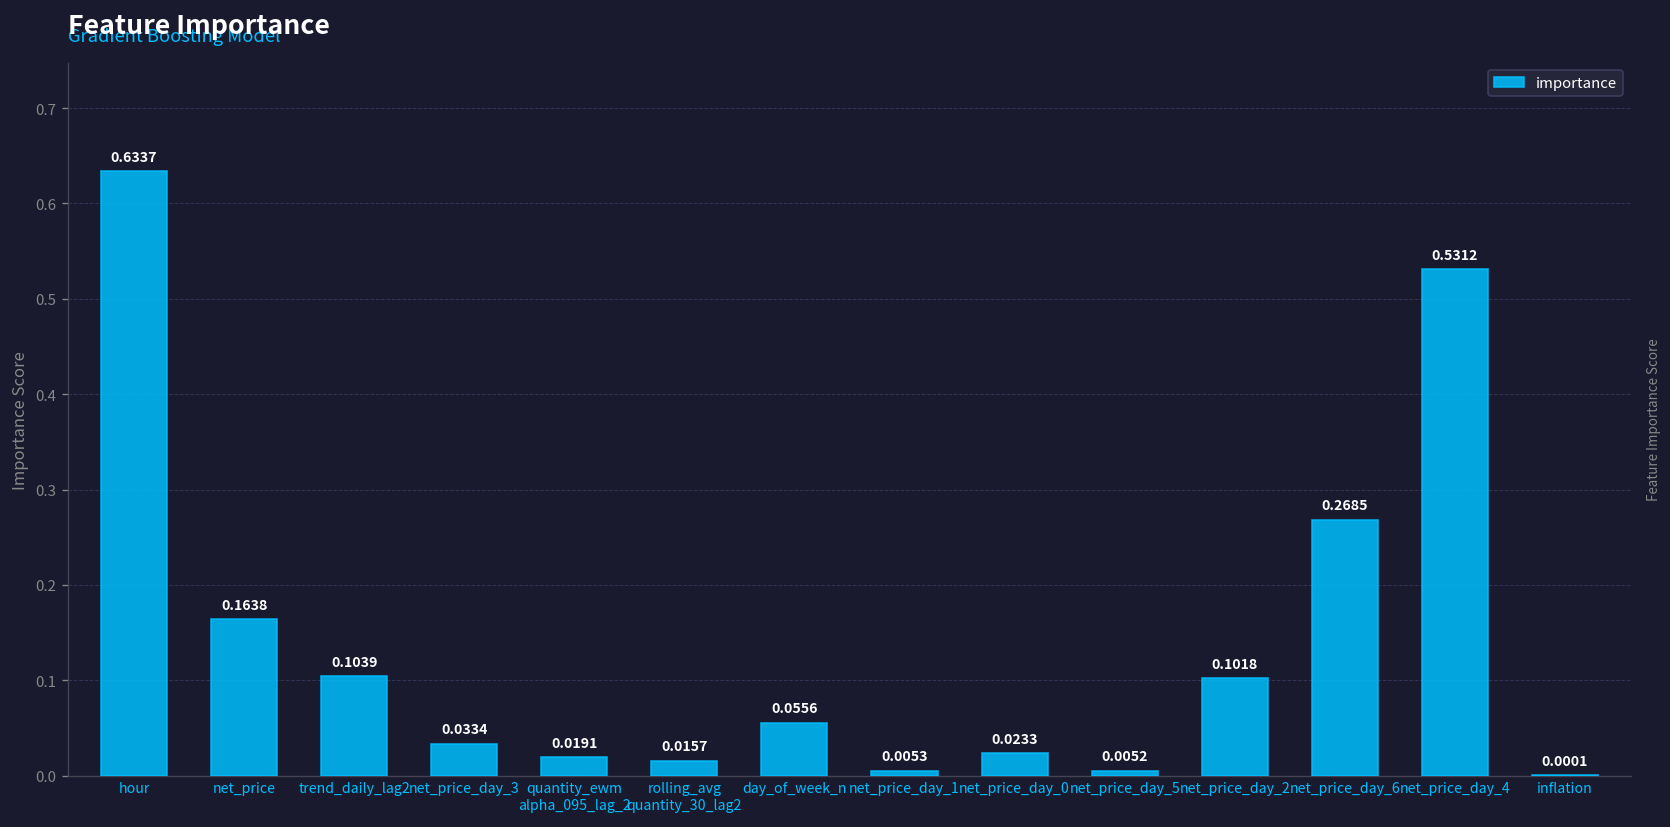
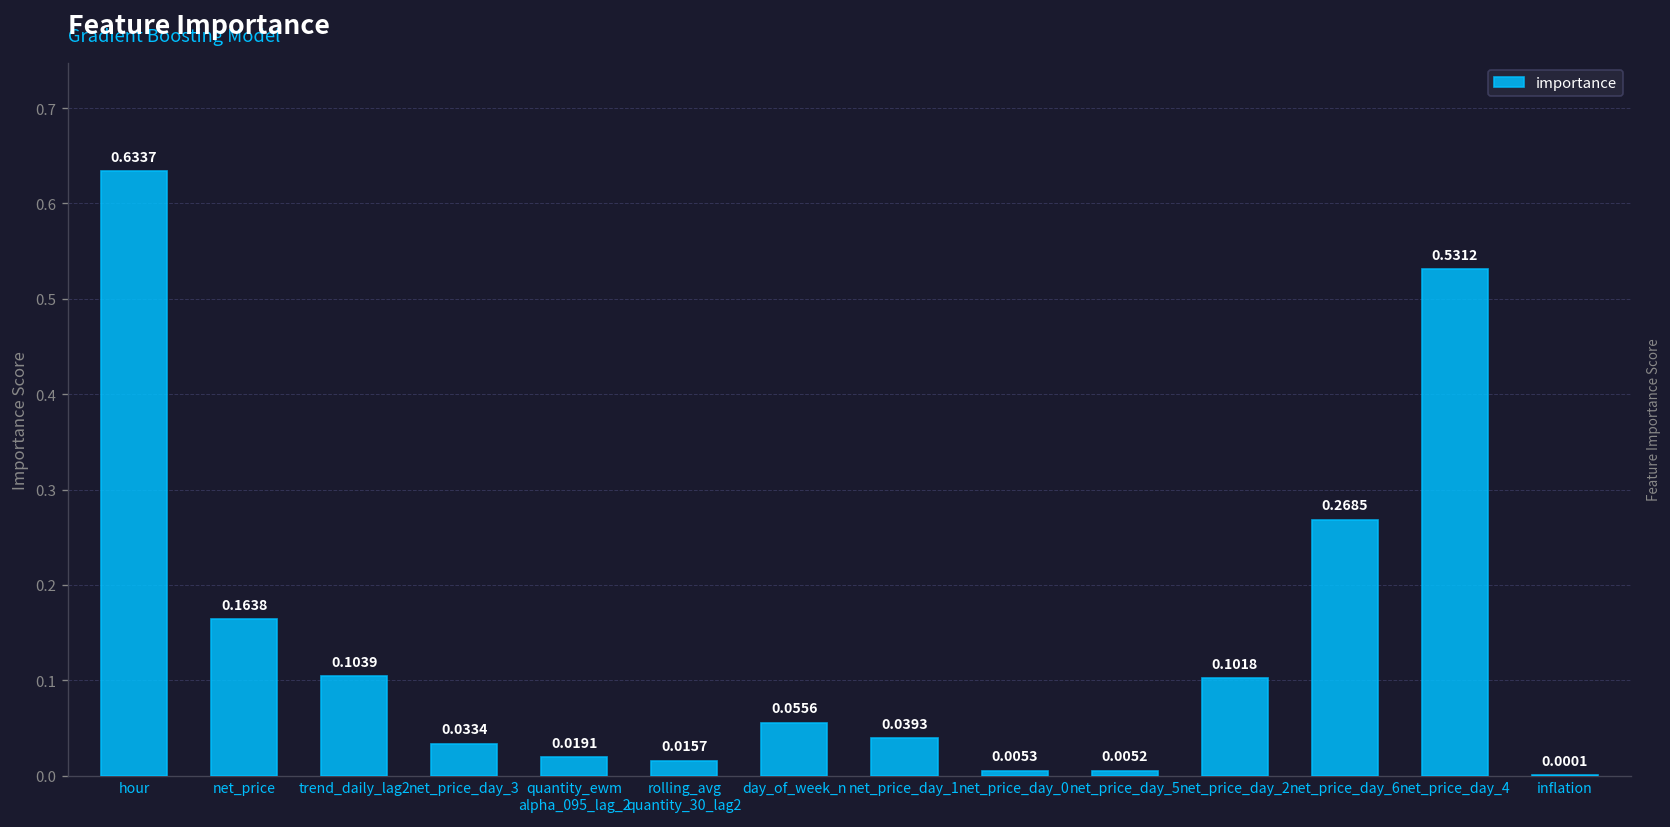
  {
    "hour": 0.6337,
    "net_price": 0.1638,
    "trend_daily_lag2": 0.1039,
    "net_price_day_3": 0.0334,
    "quantity_ewm alpha_095_lag_2": 0.0191,
    "rolling_avg quantity_30_lag2": 0.0157,
    "day_of_week_n": 0.0556,
-   "net_price_day_1": 0.0053,
-   "net_price_day_0": 0.0233,
+   "net_price_day_1": 0.0393,
+   "net_price_day_0": 0.0053,
    "net_price_day_5": 0.0052,
    "net_price_day_2": 0.1018,
    "net_price_day_6": 0.2685,
    "net_price_day_4": 0.5312,
    "inflation": 0.0001
  }
